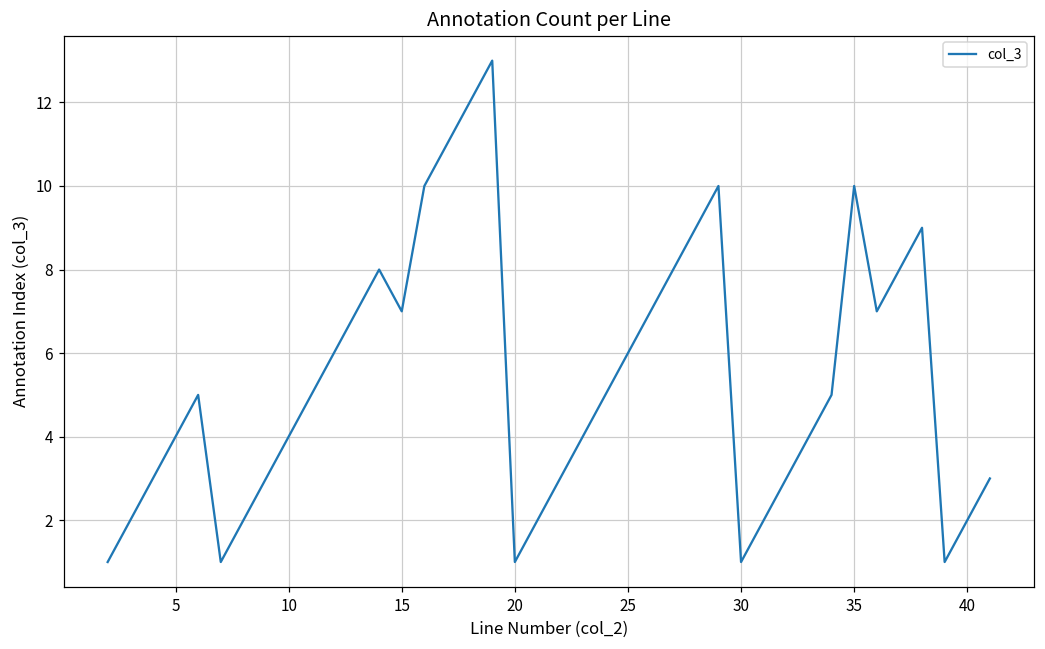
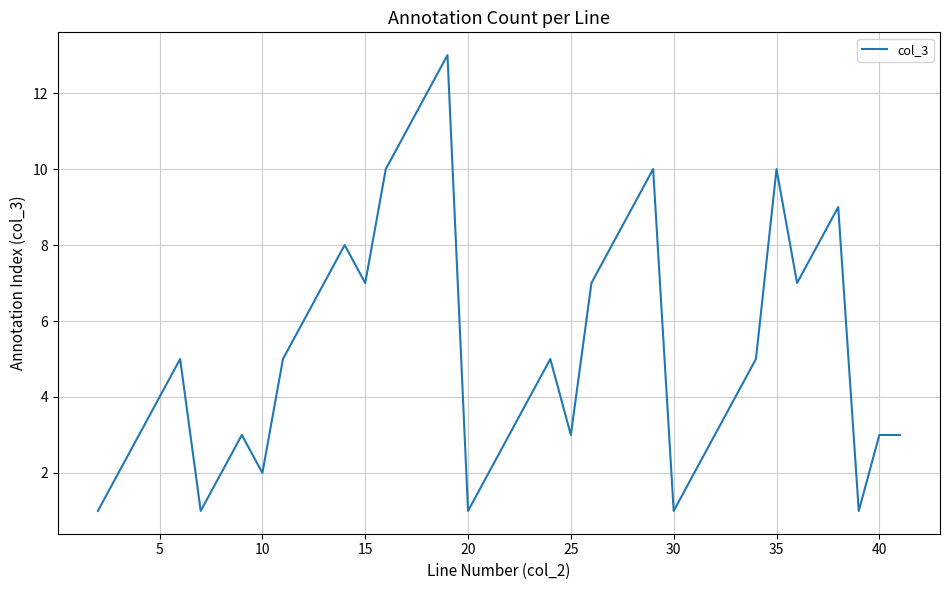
  {
    "5": 4,
-   "10": 4,
+   "10": 2,
    "15": 7,
    "20": 1,
-   "25": 6,
+   "25": 3,
    "30": 1,
    "35": 10,
-   "40": 2
+   "40": 3
  }
